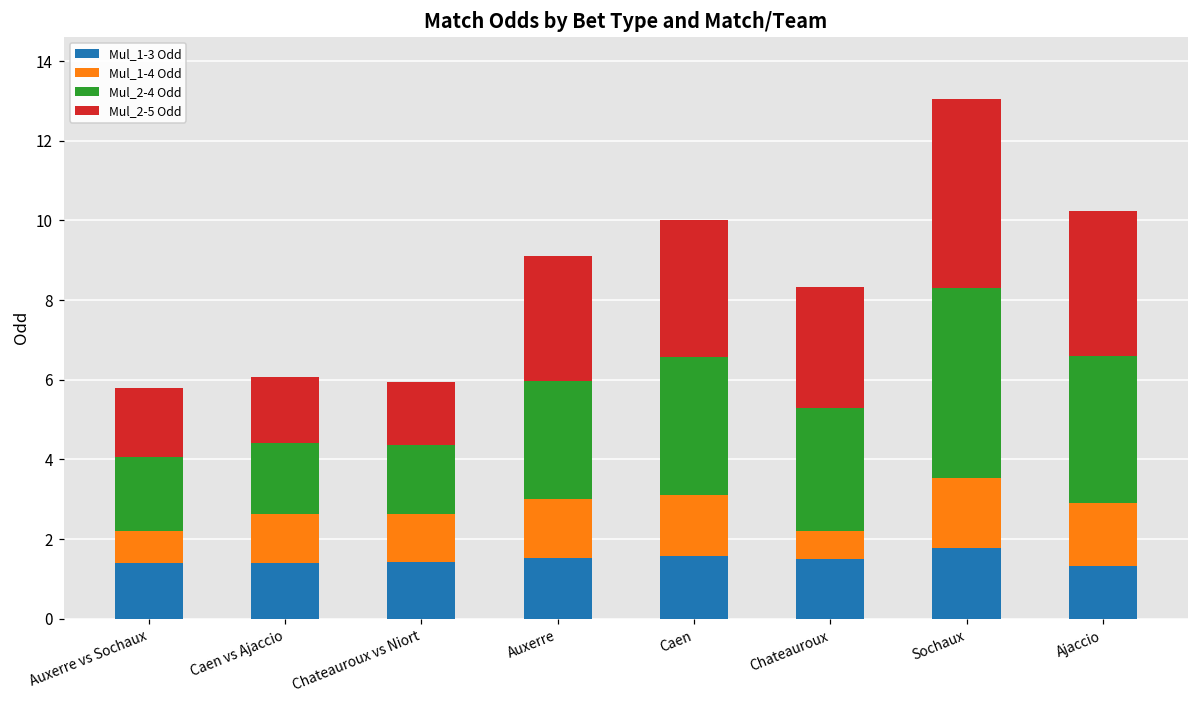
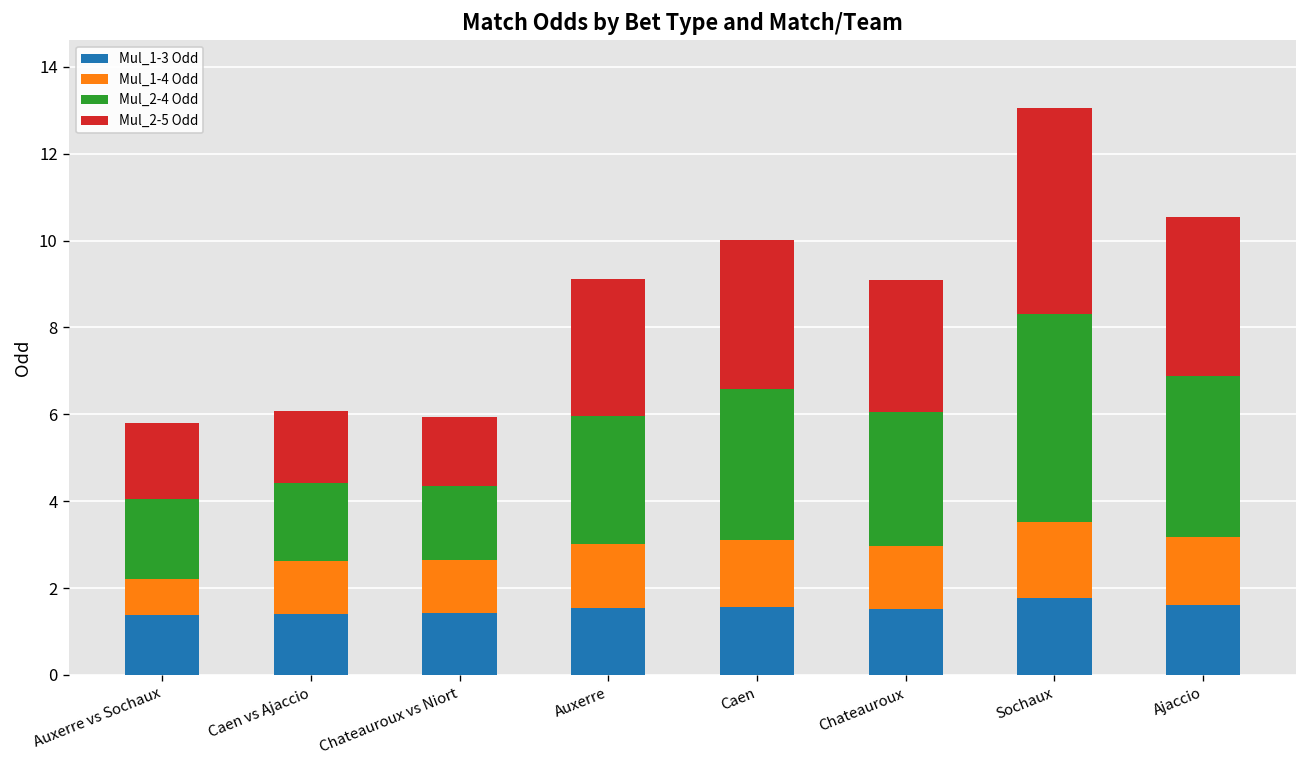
  {
    "Mul_1-3 Odd": {
      "Auxerre vs Sochaux": 1.4,
      "Caen vs Ajaccio": 1.4,
      "Chateauroux vs Niort": 1.4,
      "Auxerre": 1.5,
      "Caen": 1.6,
      "Chateauroux": 1.5,
      "Sochaux": 1.8,
-     "Ajaccio": 1.3
+     "Ajaccio": 1.6
    },
    "Mul_1-4 Odd": {
      "Auxerre vs Sochaux": 0.8,
      "Caen vs Ajaccio": 1.2,
      "Chateauroux vs Niort": 1.2,
      "Auxerre": 1.5,
      "Caen": 1.5,
-     "Chateauroux": 0.7,
+     "Chateauroux": 1.5,
      "Sochaux": 1.7,
      "Ajaccio": 1.6
    },
    "Mul_2-4 Odd": {
      "Auxerre vs Sochaux": 1.9,
      "Caen vs Ajaccio": 1.8,
      "Chateauroux vs Niort": 1.7,
      "Auxerre": 3.0,
      "Caen": 3.5,
      "Chateauroux": 3.1,
      "Sochaux": 4.8,
      "Ajaccio": 3.7
    },
    "Mul_2-5 Odd": {
      "Auxerre vs Sochaux": 1.7,
      "Caen vs Ajaccio": 1.7,
      "Chateauroux vs Niort": 1.6,
      "Auxerre": 3.2,
      "Caen": 3.4,
      "Chateauroux": 3.0,
      "Sochaux": 4.7,
      "Ajaccio": 3.7
    }
  }
